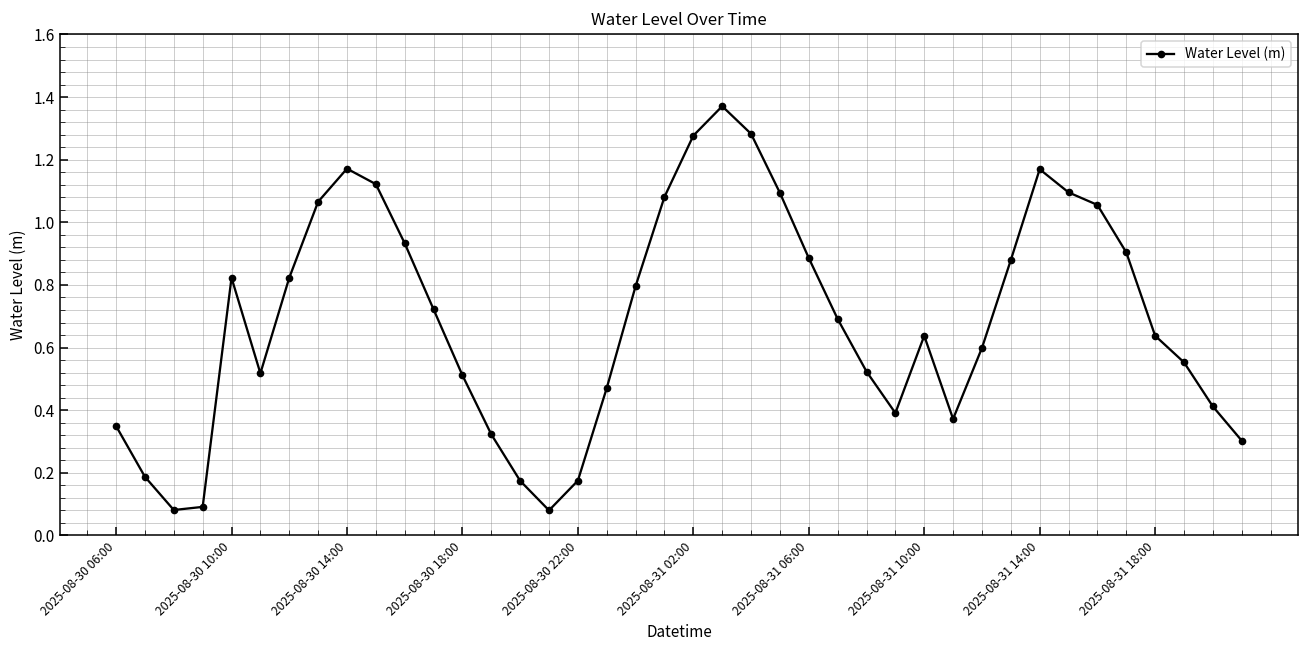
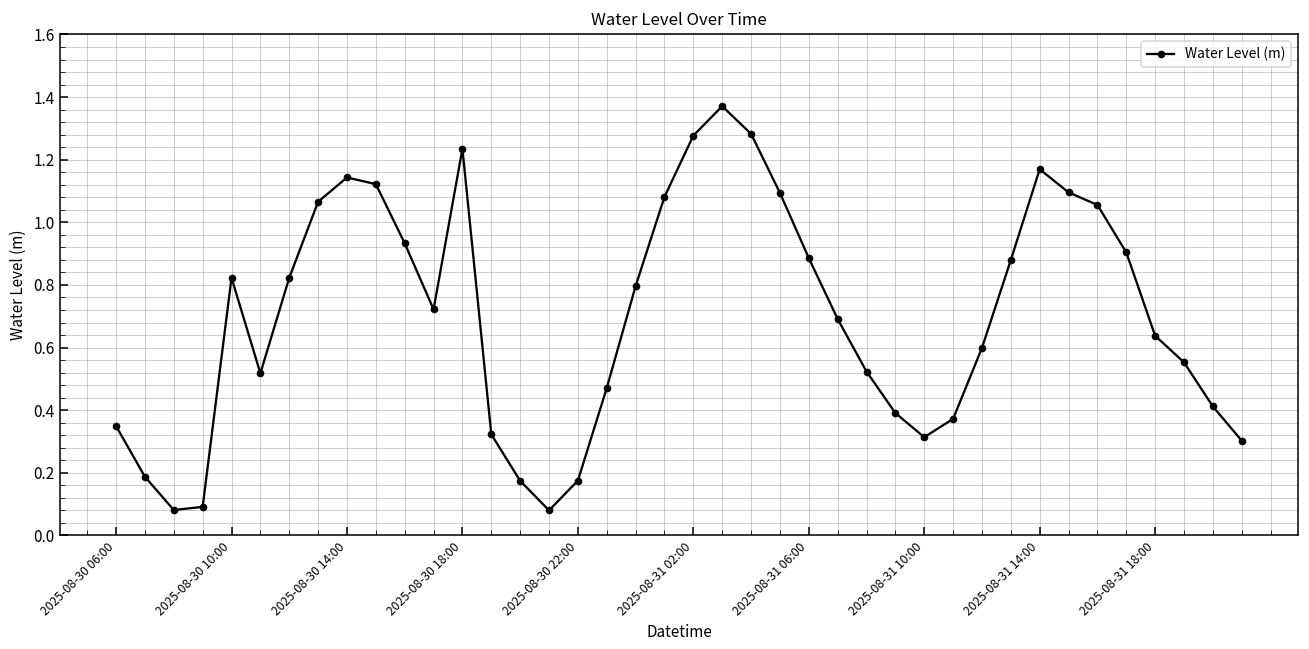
  {
    "2025-08-30 06:00": 0.35,
    "2025-08-30 10:00": 0.82,
-   "2025-08-30 14:00": 1.17,
-   "2025-08-30 18:00": 0.51,
+   "2025-08-30 14:00": 1.14,
+   "2025-08-30 18:00": 1.24,
    "2025-08-30 22:00": 0.17,
    "2025-08-31 02:00": 1.28,
    "2025-08-31 06:00": 0.89,
-   "2025-08-31 10:00": 0.64,
+   "2025-08-31 10:00": 0.31,
    "2025-08-31 14:00": 1.17,
    "2025-08-31 18:00": 0.64
  }
